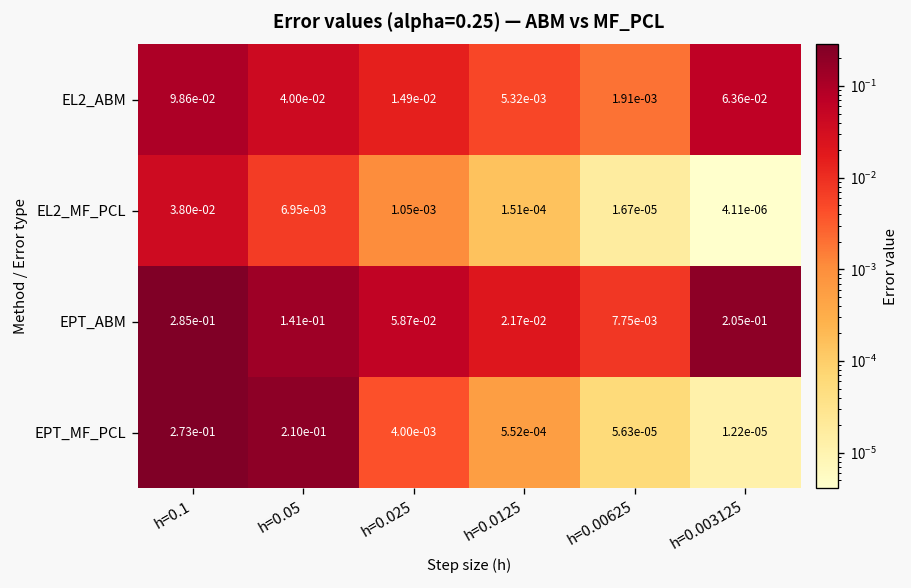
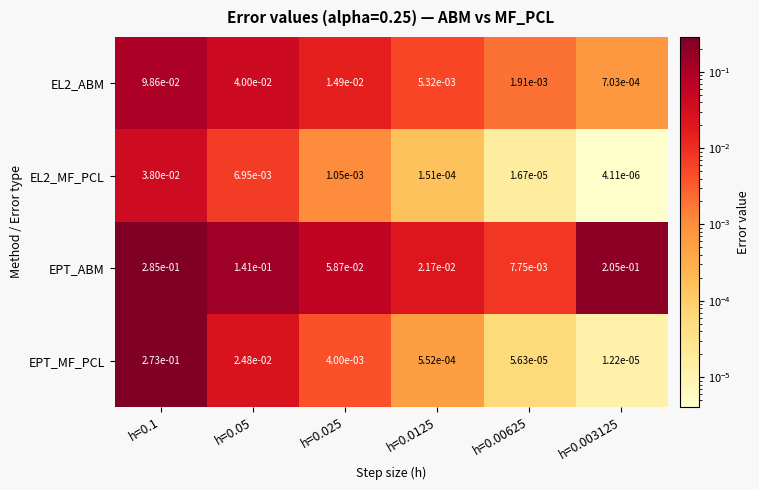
  {
    "EL2_ABM": {
      "h=0.1": "9.86e-02",
      "h=0.05": "4.00e-02",
      "h=0.025": "1.49e-02",
      "h=0.0125": "5.32e-03",
      "h=0.00625": "1.91e-03",
-     "h=0.003125": "6.36e-02"
+     "h=0.003125": "7.03e-04"
    },
    "EL2_MF_PCL": {
      "h=0.1": "3.80e-02",
      "h=0.05": "6.95e-03",
      "h=0.025": "1.05e-03",
      "h=0.0125": "1.51e-04",
      "h=0.00625": "1.67e-05",
      "h=0.003125": "4.11e-06"
    },
    "EPT_ABM": {
      "h=0.1": "2.85e-01",
      "h=0.05": "1.41e-01",
      "h=0.025": "5.87e-02",
      "h=0.0125": "2.17e-02",
      "h=0.00625": "7.75e-03",
      "h=0.003125": "2.05e-01"
    },
    "EPT_MF_PCL": {
      "h=0.1": "2.73e-01",
-     "h=0.05": "2.10e-01",
+     "h=0.05": "2.48e-02",
      "h=0.025": "4.00e-03",
      "h=0.0125": "5.52e-04",
      "h=0.00625": "5.63e-05",
      "h=0.003125": "1.22e-05"
    }
  }
